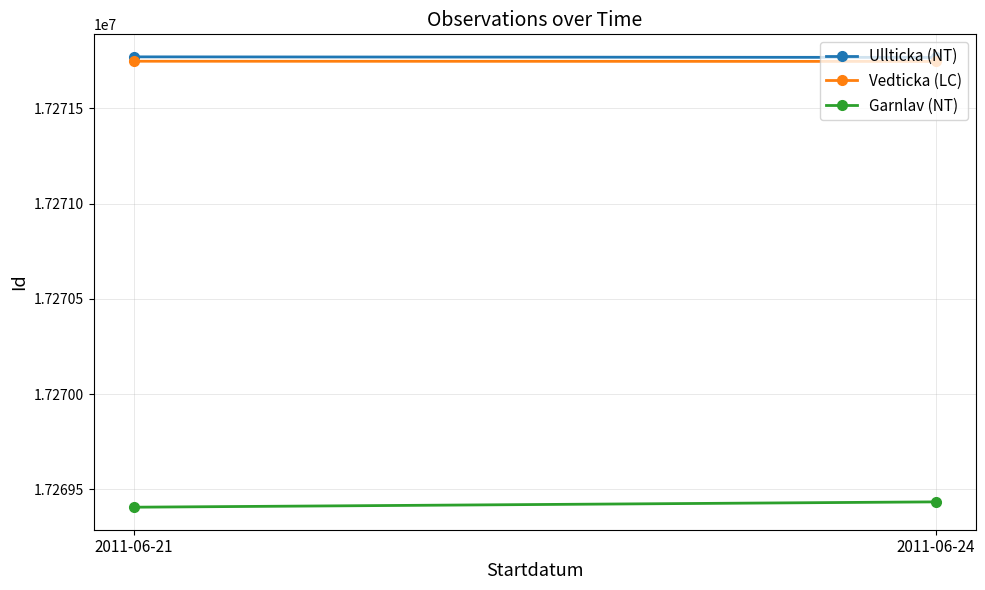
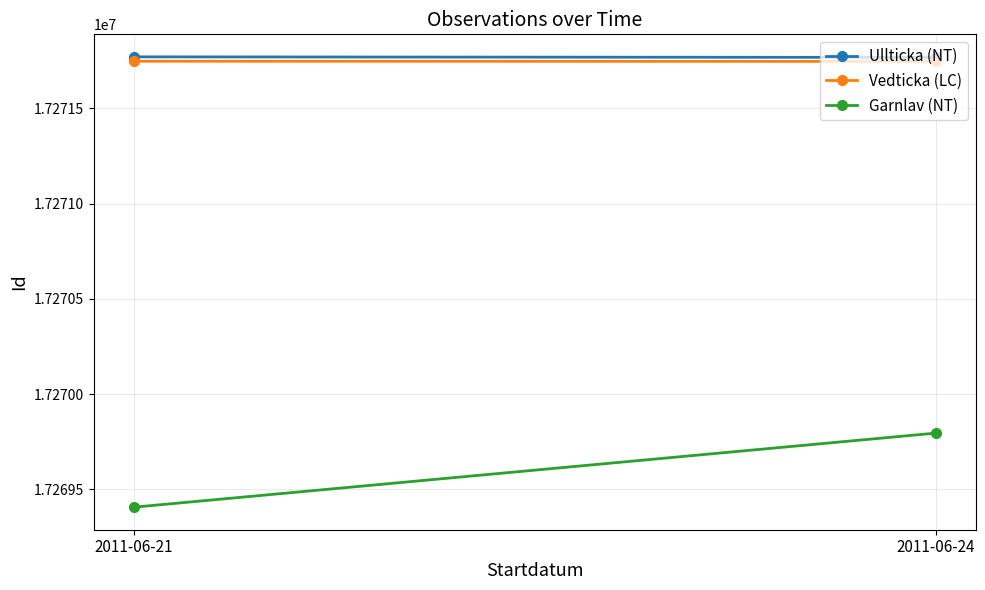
  {
    "Ullticka (NT)": {
      "2011-06-21": 17271770
    },
    "Vedticka (LC)": {
      "2011-06-21": 17271750
    },
    "Garnlav (NT)": {
      "2011-06-21": 17269410,
-     "2011-06-24": 17269430
+     "2011-06-24": 17269800
    }
  }
